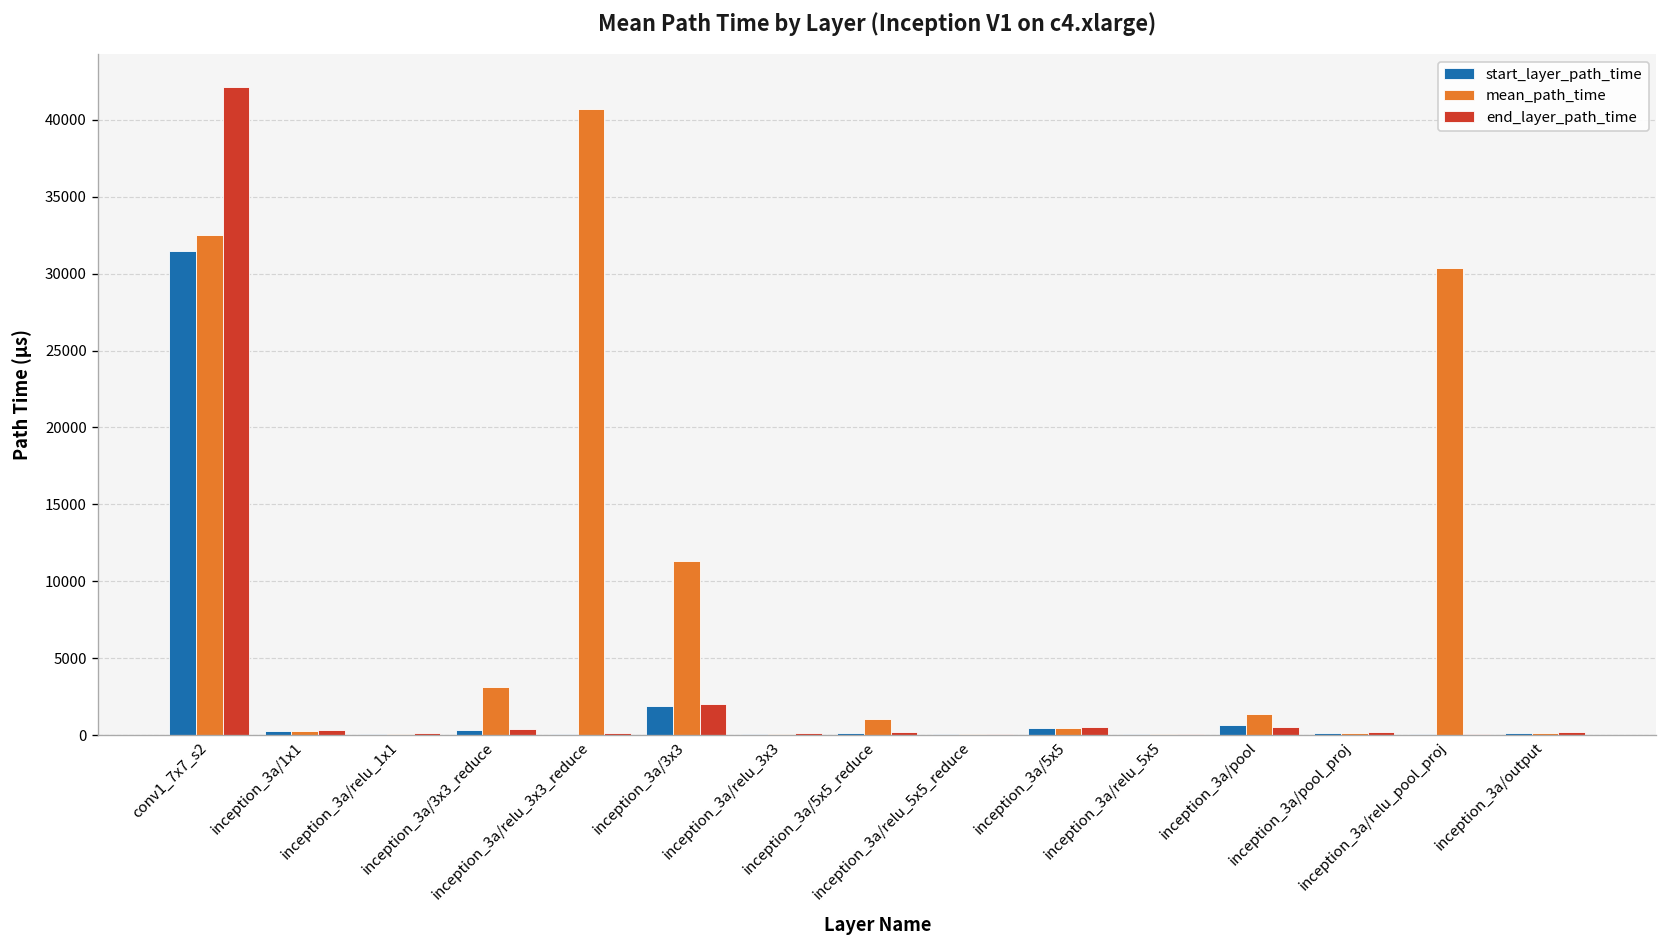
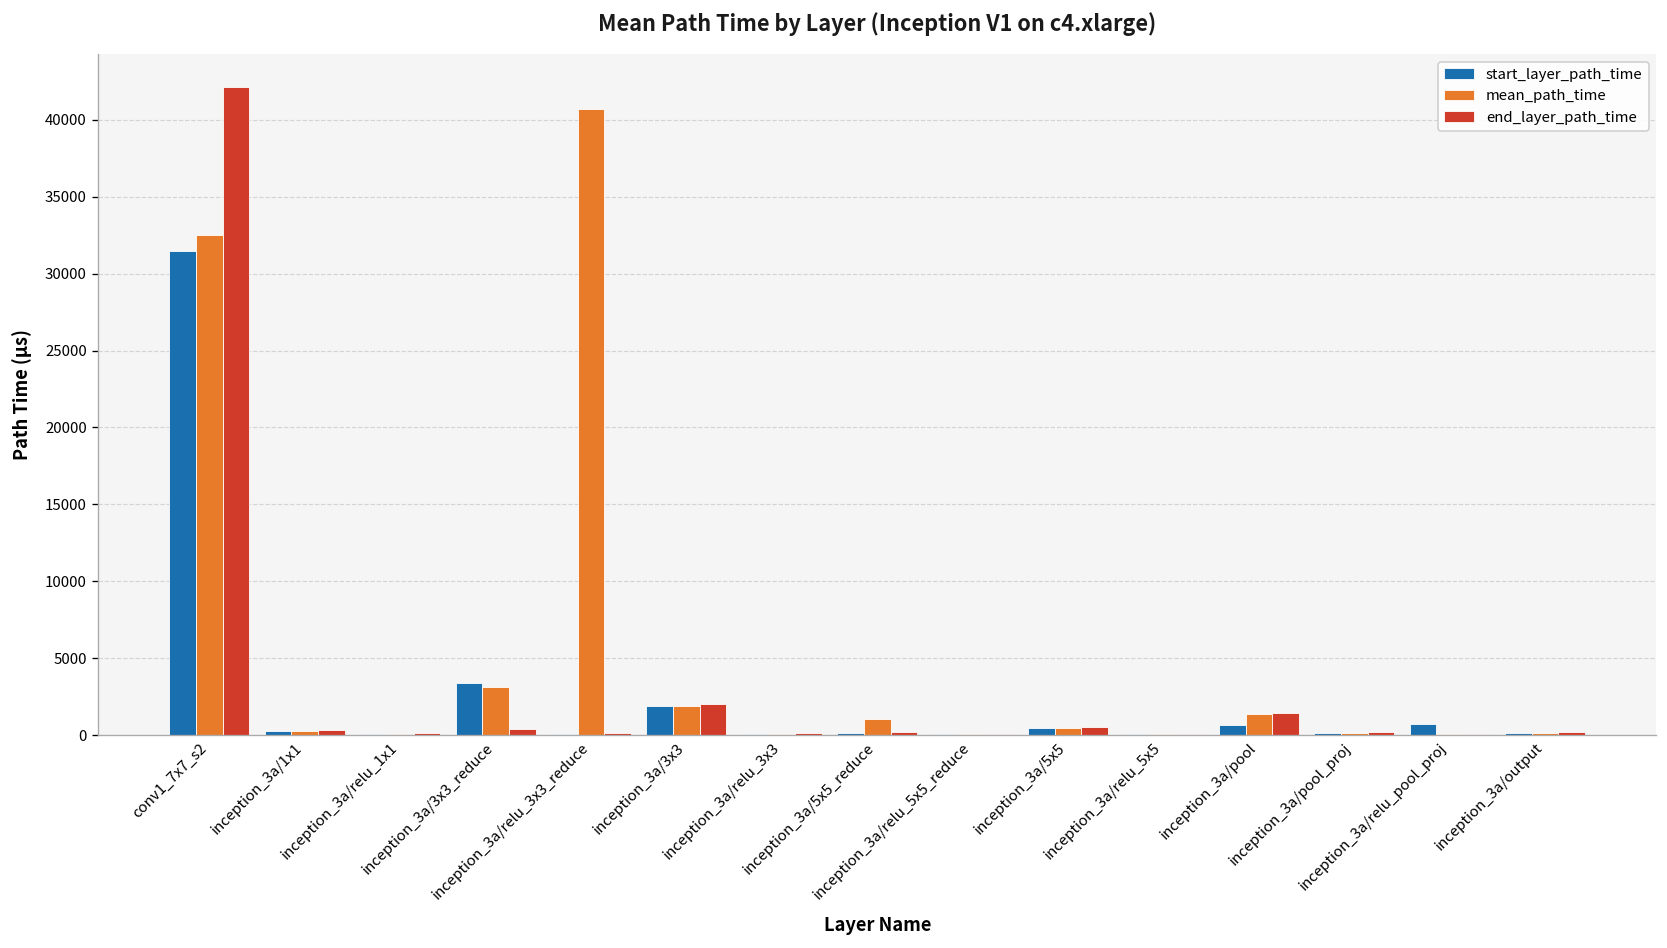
  {
    "start_layer_path_time": {
      "conv1_7x7_s2": 31500,
      "inception_3a/1x1": 200,
-     "inception_3a/3x3_reduce": 300,
+     "inception_3a/3x3_reduce": 3400,
      "inception_3a/3x3": 1900,
      "inception_3a/5x5": 500,
      "inception_3a/pool": 600,
-     "inception_3a/relu_pool_proj": 100
+     "inception_3a/relu_pool_proj": 700
    },
    "mean_path_time": {
      "conv1_7x7_s2": 32500,
      "inception_3a/1x1": 200,
      "inception_3a/3x3_reduce": 3100,
      "inception_3a/relu_3x3_reduce": 40700,
-     "inception_3a/3x3": 11300,
+     "inception_3a/3x3": 1900,
      "inception_3a/5x5_reduce": 1100,
      "inception_3a/5x5": 500,
      "inception_3a/pool": 1400,
-     "inception_3a/relu_pool_proj": 30400
+     "inception_3a/relu_pool_proj": 100
    },
    "end_layer_path_time": {
      "conv1_7x7_s2": 42100,
      "inception_3a/1x1": 300,
      "inception_3a/3x3_reduce": 400,
      "inception_3a/3x3": 2000,
      "inception_3a/5x5": 500,
-     "inception_3a/pool": 500,
+     "inception_3a/pool": 1400,
      "inception_3a/pool_proj": 200,
      "inception_3a/output": 200
    }
  }
